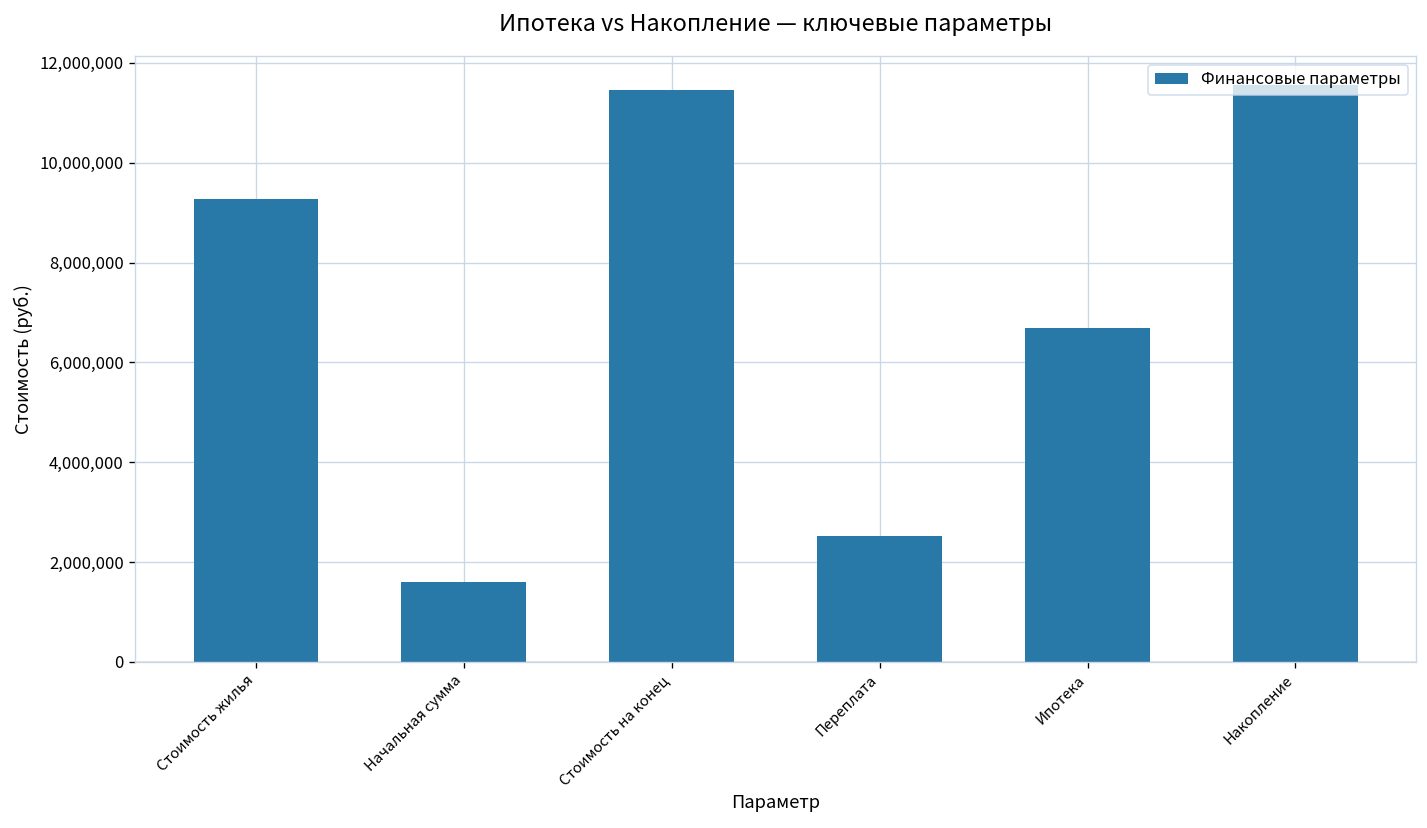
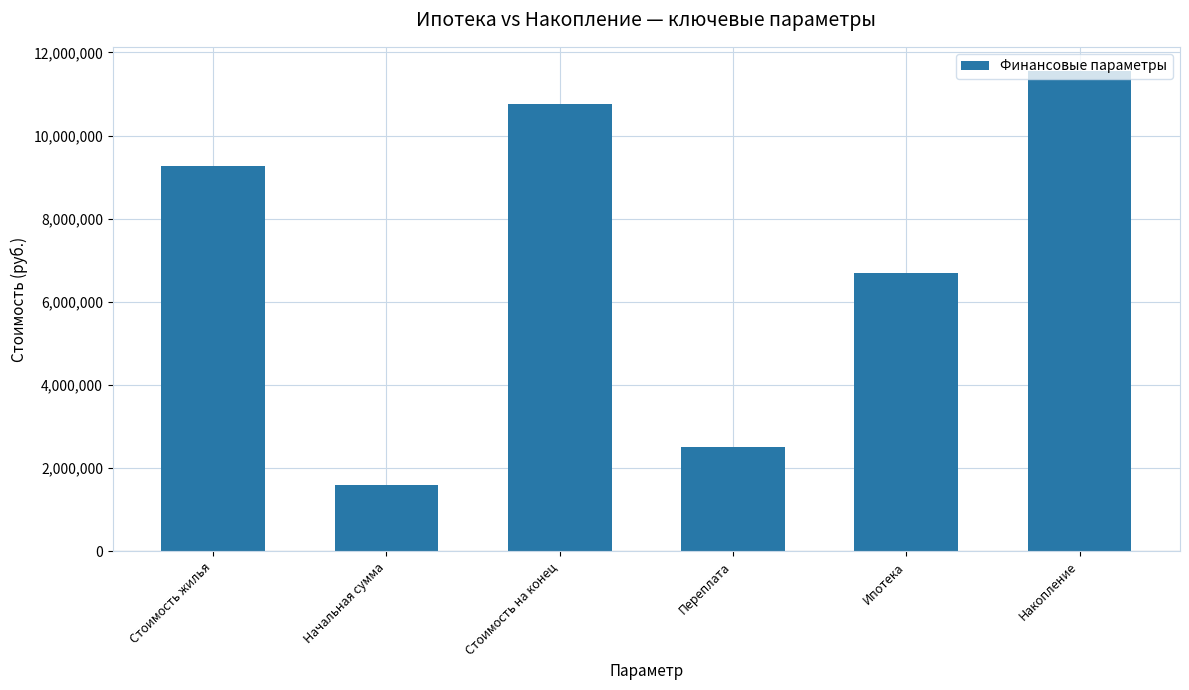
  {
    "Стоимость жилья": "9,300,000",
    "Начальная сумма": "1,600,000",
-   "Стоимость на конец": "11,500,000",
+   "Стоимость на конец": "10,800,000",
    "Переплата": "2,500,000",
    "Ипотека": "6,700,000"
  }
